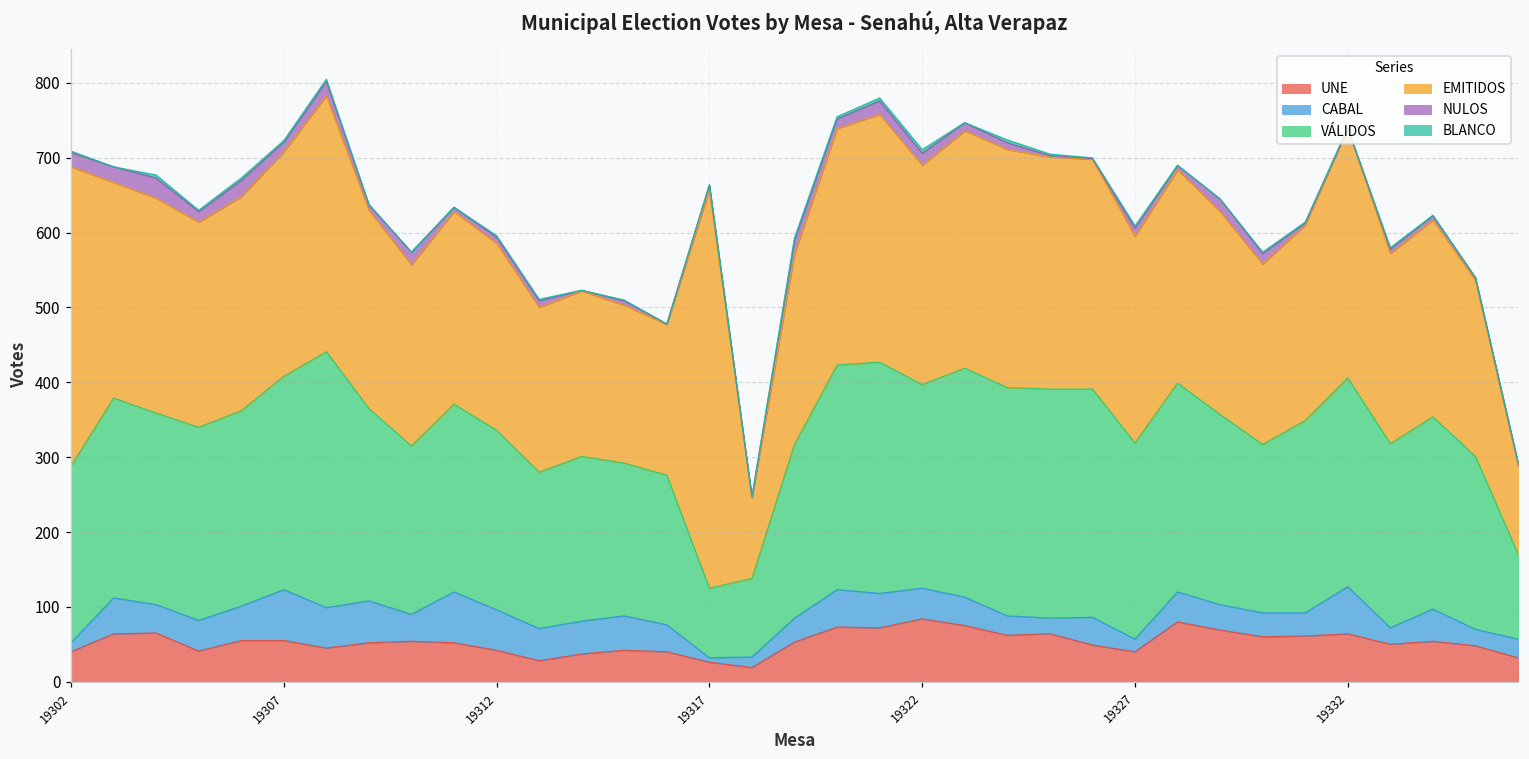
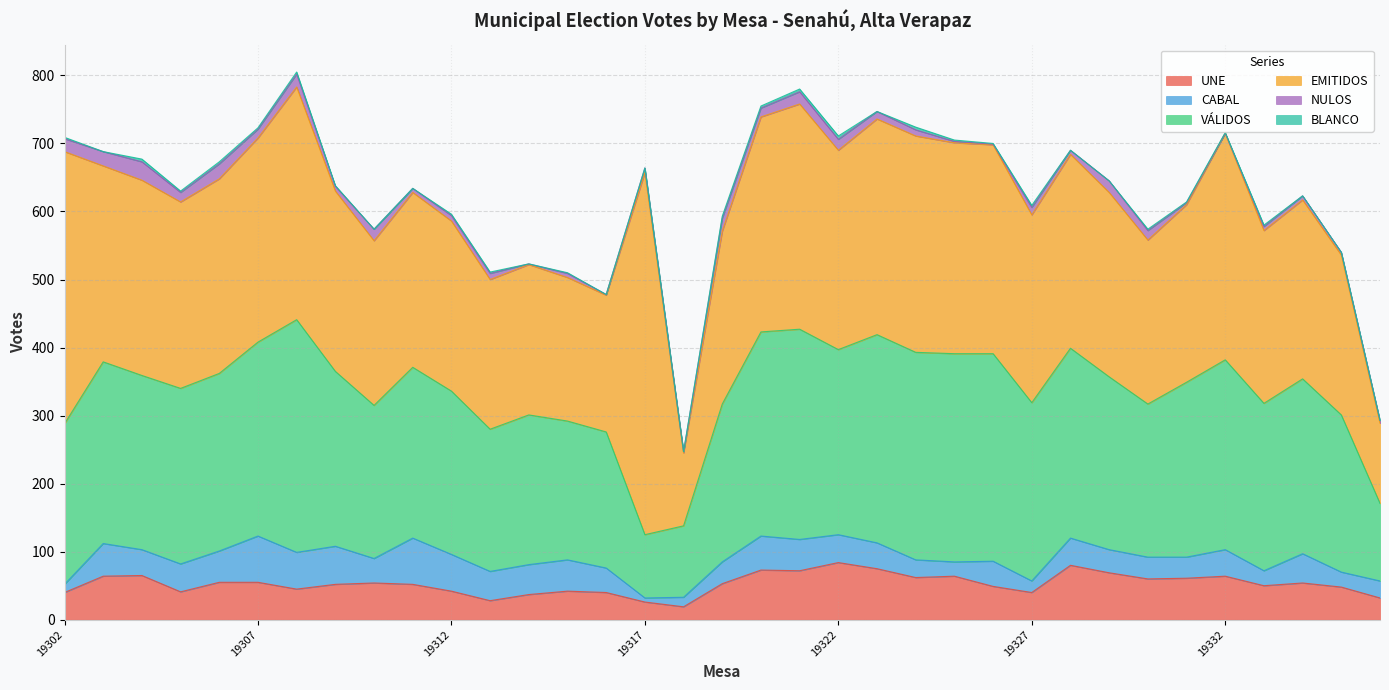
  {
    "UNE": {
      "19302": 40,
      "19307": 60,
      "19312": 40,
      "19317": 30,
      "19322": 80,
      "19327": 40,
      "19332": 60
    },
    "CABAL": {
      "19302": 10,
      "19307": 70,
      "19312": 50,
      "19317": 10,
      "19322": 40,
      "19327": 20,
-     "19332": 60
+     "19332": 40
    },
    "EMITIDOS": {
      "19302": 400,
      "19307": 300,
      "19312": 250,
      "19317": 530,
      "19322": 290,
      "19327": 280
    },
    "NULOS": {
      "19322": 20
    }
  }
